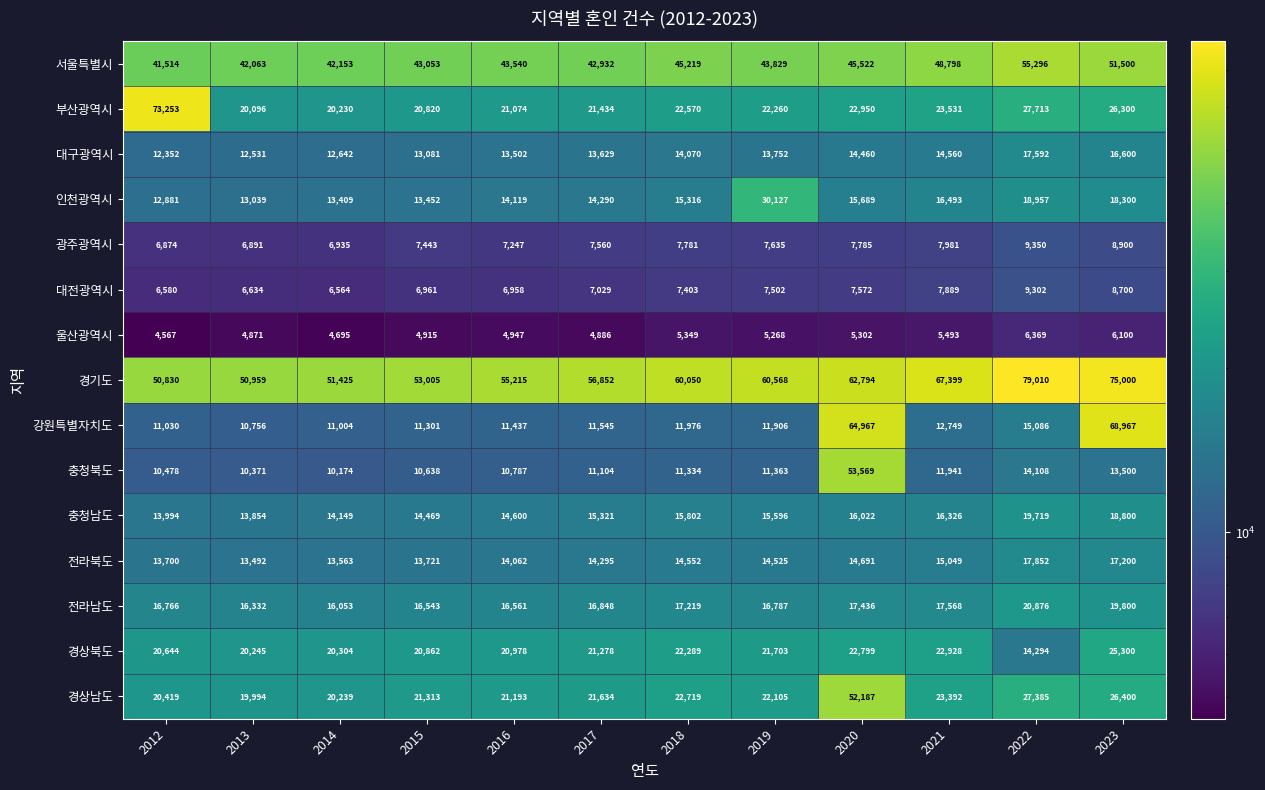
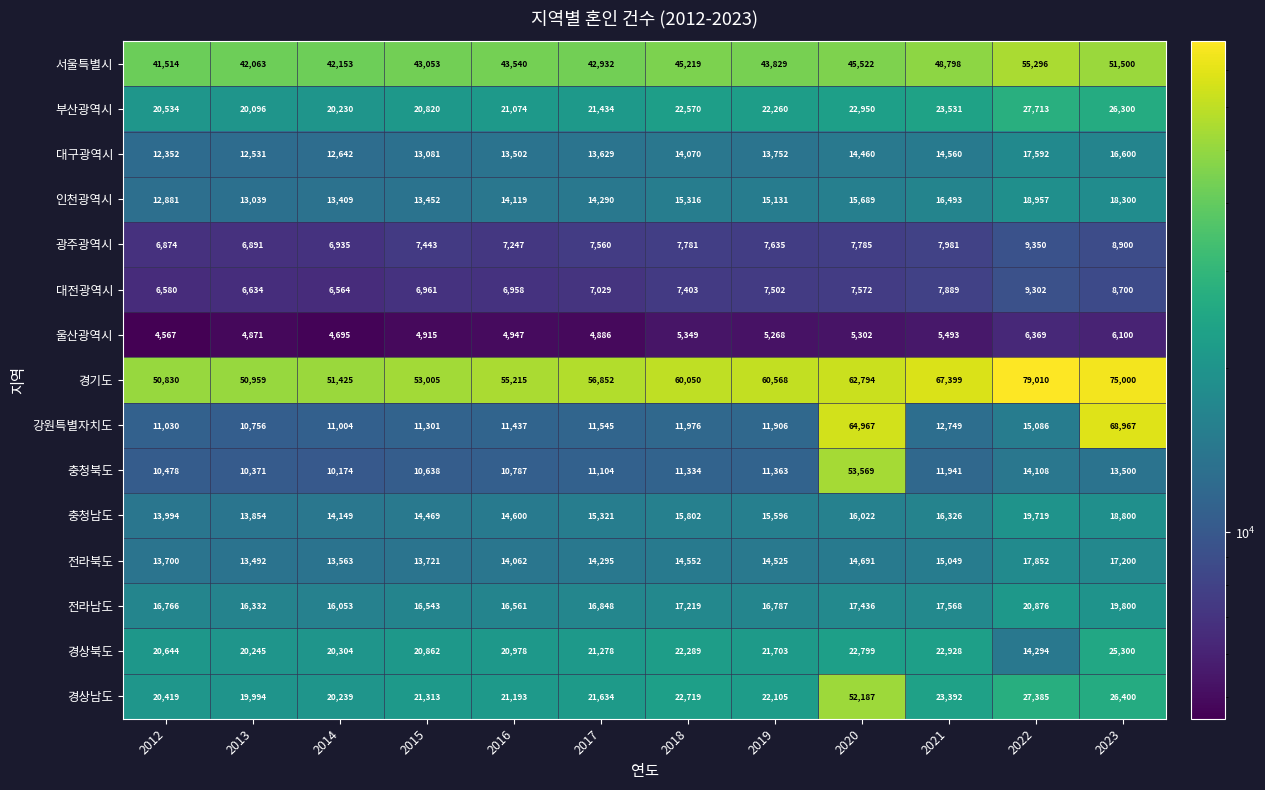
  {
    "서울특별시": {
      "2012": "41,514",
      "2013": "42,063",
      "2014": "42,153",
      "2015": "43,053",
      "2016": "43,540",
      "2017": "42,932",
      "2018": "45,219",
      "2019": "43,829",
      "2020": "45,522",
      "2021": "48,798",
      "2022": "55,296",
      "2023": "51,500"
    },
    "부산광역시": {
-     "2012": "73,253",
+     "2012": "20,534",
      "2013": "20,096",
      "2014": "20,230",
      "2015": "20,820",
      "2016": "21,074",
      "2017": "21,434",
      "2018": "22,570",
      "2019": "22,260",
      "2020": "22,950",
      "2021": "23,531",
      "2022": "27,713",
      "2023": "26,300"
    },
    "대구광역시": {
      "2012": "12,352",
      "2013": "12,531",
      "2014": "12,642",
      "2015": "13,081",
      "2016": "13,502",
      "2017": "13,629",
      "2018": "14,070",
      "2019": "13,752",
      "2020": "14,460",
      "2021": "14,560",
      "2022": "17,592",
      "2023": "16,600"
    },
    "인천광역시": {
      "2012": "12,881",
      "2013": "13,039",
      "2014": "13,409",
      "2015": "13,452",
      "2016": "14,119",
      "2017": "14,290",
      "2018": "15,316",
-     "2019": "30,127",
+     "2019": "15,131",
      "2020": "15,689",
      "2021": "16,493",
      "2022": "18,957",
      "2023": "18,300"
    },
    "광주광역시": {
      "2012": "6,874",
      "2013": "6,891",
      "2014": "6,935",
      "2015": "7,443",
      "2016": "7,247",
      "2017": "7,560",
      "2018": "7,781",
      "2019": "7,635",
      "2020": "7,785",
      "2021": "7,981",
      "2022": "9,350",
      "2023": "8,900"
    },
    "대전광역시": {
      "2012": "6,580",
      "2013": "6,634",
      "2014": "6,564",
      "2015": "6,961",
      "2016": "6,958",
      "2017": "7,029",
      "2018": "7,403",
      "2019": "7,502",
      "2020": "7,572",
      "2021": "7,889",
      "2022": "9,302",
      "2023": "8,700"
    },
    "울산광역시": {
      "2012": "4,567",
      "2013": "4,871",
      "2014": "4,695",
      "2015": "4,915",
      "2016": "4,947",
      "2017": "4,886",
      "2018": "5,349",
      "2019": "5,268",
      "2020": "5,302",
      "2021": "5,493",
      "2022": "6,369",
      "2023": "6,100"
    },
    "경기도": {
      "2012": "50,830",
      "2013": "50,959",
      "2014": "51,425",
      "2015": "53,005",
      "2016": "55,215",
      "2017": "56,852",
      "2018": "60,050",
      "2019": "60,568",
      "2020": "62,794",
      "2021": "67,399",
      "2022": "79,010",
      "2023": "75,000"
    },
    "강원특별자치도": {
      "2012": "11,030",
      "2013": "10,756",
      "2014": "11,004",
      "2015": "11,301",
      "2016": "11,437",
      "2017": "11,545",
      "2018": "11,976",
      "2019": "11,906",
      "2020": "64,967",
      "2021": "12,749",
      "2022": "15,086",
      "2023": "68,967"
    },
    "충청북도": {
      "2012": "10,478",
      "2013": "10,371",
      "2014": "10,174",
      "2015": "10,638",
      "2016": "10,787",
      "2017": "11,104",
      "2018": "11,334",
      "2019": "11,363",
      "2020": "53,569",
      "2021": "11,941",
      "2022": "14,108",
      "2023": "13,500"
    },
    "충청남도": {
      "2012": "13,994",
      "2013": "13,854",
      "2014": "14,149",
      "2015": "14,469",
      "2016": "14,600",
      "2017": "15,321",
      "2018": "15,802",
      "2019": "15,596",
      "2020": "16,022",
      "2021": "16,326",
      "2022": "19,719",
      "2023": "18,800"
    },
    "전라북도": {
      "2012": "13,700",
      "2013": "13,492",
      "2014": "13,563",
      "2015": "13,721",
      "2016": "14,062",
      "2017": "14,295",
      "2018": "14,552",
      "2019": "14,525",
      "2020": "14,691",
      "2021": "15,049",
      "2022": "17,852",
      "2023": "17,200"
    },
    "전라남도": {
      "2012": "16,766",
      "2013": "16,332",
      "2014": "16,053",
      "2015": "16,543",
      "2016": "16,561",
      "2017": "16,848",
      "2018": "17,219",
      "2019": "16,787",
      "2020": "17,436",
      "2021": "17,568",
      "2022": "20,876",
      "2023": "19,800"
    },
    "경상북도": {
      "2012": "20,644",
      "2013": "20,245",
      "2014": "20,304",
      "2015": "20,862",
      "2016": "20,978",
      "2017": "21,278",
      "2018": "22,289",
      "2019": "21,703",
      "2020": "22,799",
      "2021": "22,928",
      "2022": "14,294",
      "2023": "25,300"
    },
    "경상남도": {
      "2012": "20,419",
      "2013": "19,994",
      "2014": "20,239",
      "2015": "21,313",
      "2016": "21,193",
      "2017": "21,634",
      "2018": "22,719",
      "2019": "22,105",
      "2020": "52,187",
      "2021": "23,392",
      "2022": "27,385",
      "2023": "26,400"
    }
  }
